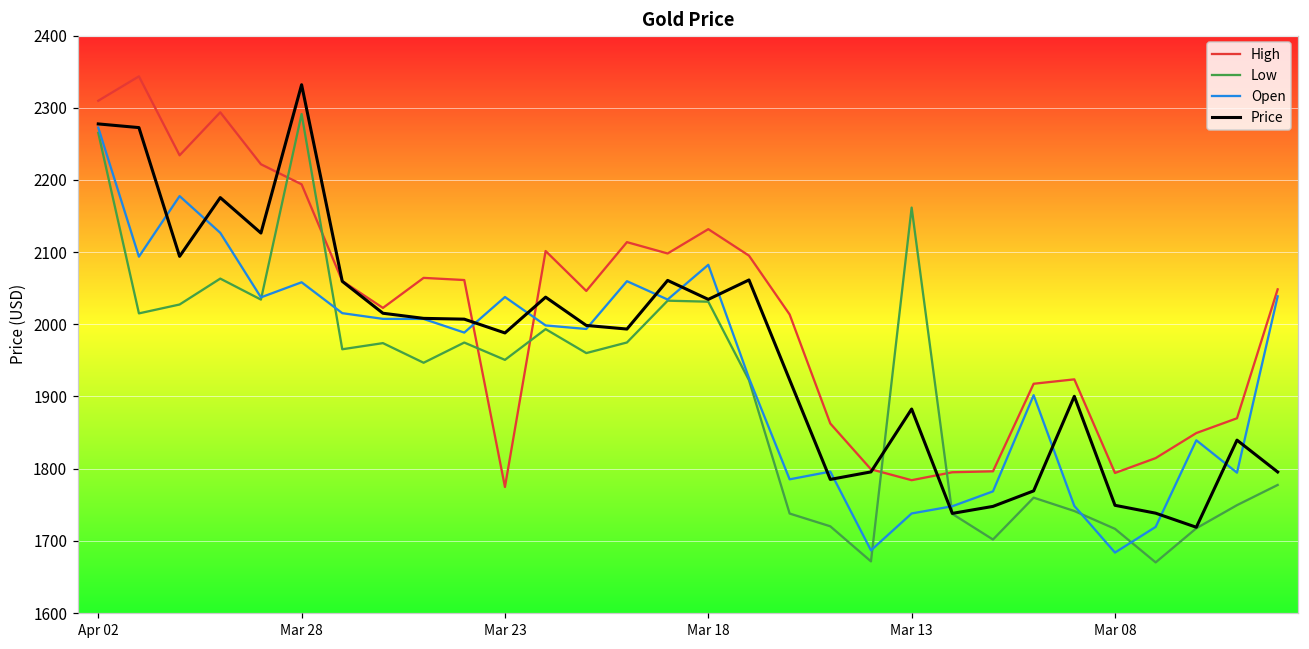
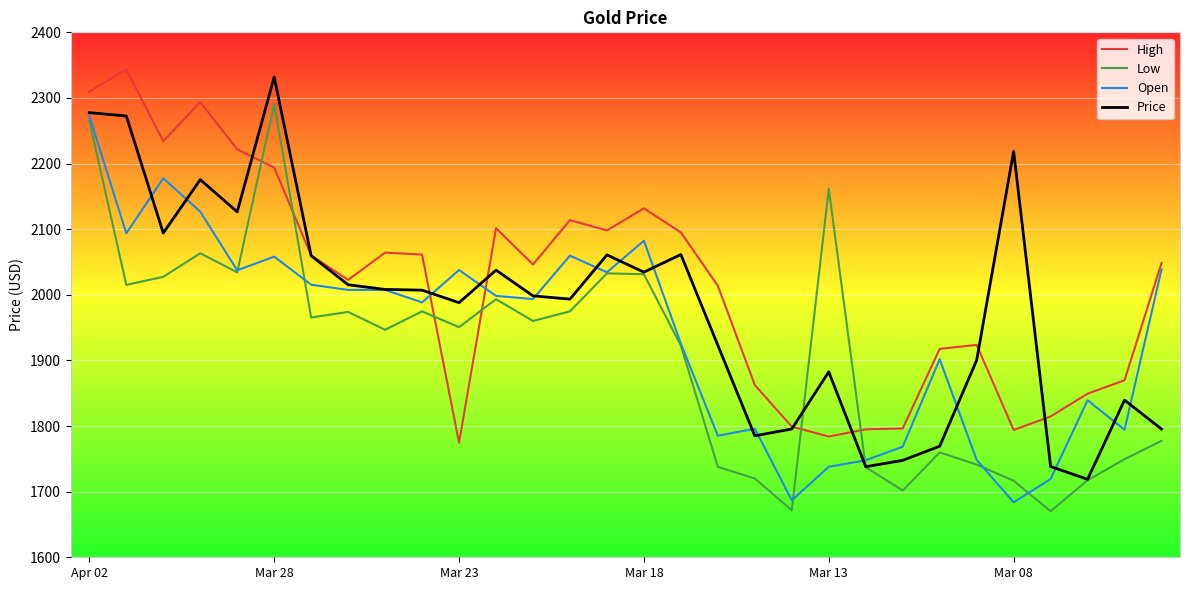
  {
    "High": {
      "Apr 02": 2310,
      "Mar 28": 2190,
      "Mar 23": 1770,
      "Mar 18": 2130,
      "Mar 13": 1780,
      "Mar 08": 1790
    },
    "Low": {
      "Apr 02": 2270,
      "Mar 28": 2290,
      "Mar 23": 1950,
      "Mar 13": 2160,
      "Mar 08": 1720
    },
    "Open": {
      "Apr 02": 2270,
      "Mar 28": 2060,
      "Mar 23": 2040,
      "Mar 18": 2080,
      "Mar 13": 1740,
      "Mar 08": 1680
    },
    "Price": {
      "Apr 02": 2280,
      "Mar 28": 2330,
      "Mar 23": 1990,
      "Mar 13": 1880,
-     "Mar 08": 1750
+     "Mar 08": 2220
    }
  }
